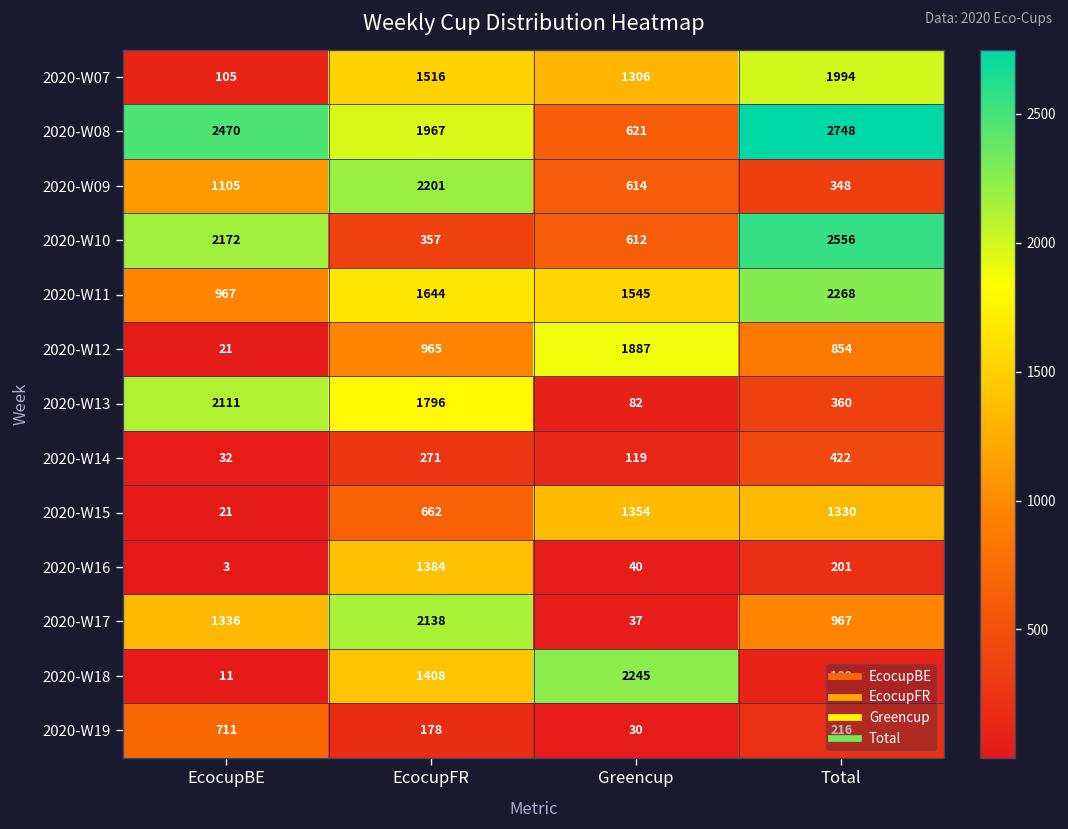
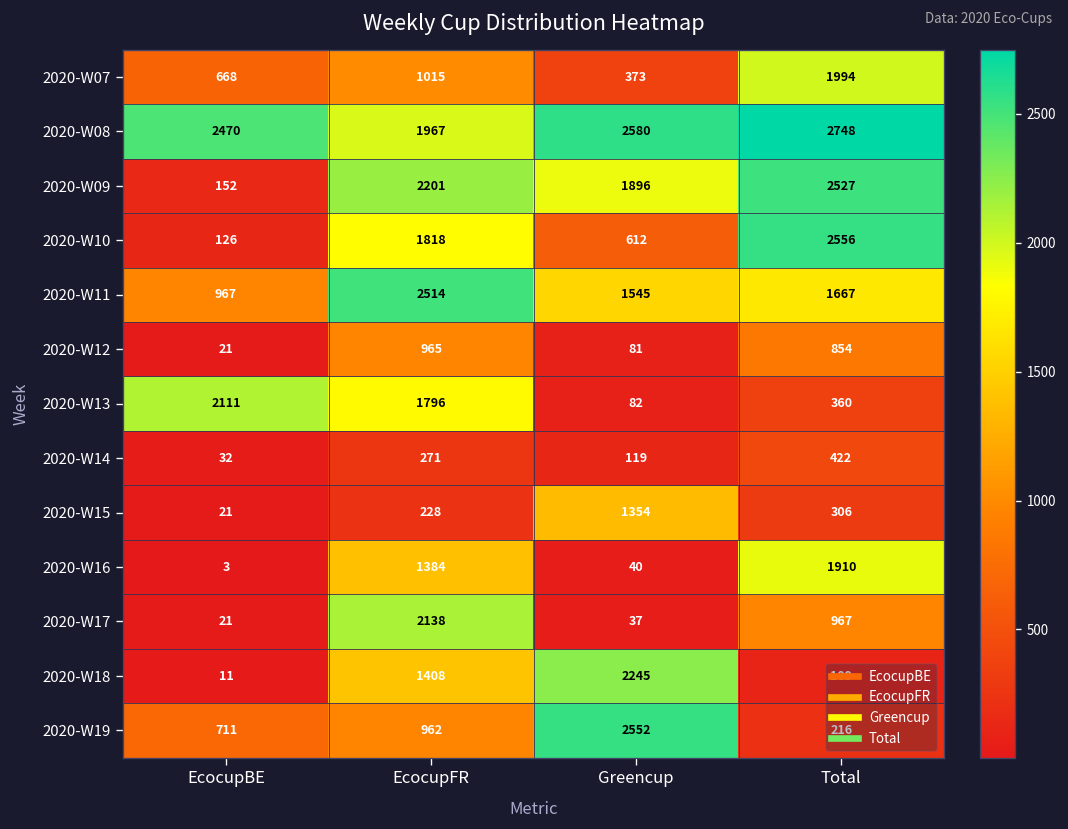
  {
    "2020-W07": {
-     "EcocupBE": 105,
-     "EcocupFR": 1516,
-     "Greencup": 1306,
+     "EcocupBE": 668,
+     "EcocupFR": 1015,
+     "Greencup": 373,
      "Total": 1994
    },
    "2020-W08": {
      "EcocupBE": 2470,
      "EcocupFR": 1967,
-     "Greencup": 621,
+     "Greencup": 2580,
      "Total": 2748
    },
    "2020-W09": {
-     "EcocupBE": 1105,
+     "EcocupBE": 152,
      "EcocupFR": 2201,
-     "Greencup": 614,
-     "Total": 348
+     "Greencup": 1896,
+     "Total": 2527
    },
    "2020-W10": {
-     "EcocupBE": 2172,
-     "EcocupFR": 357,
+     "EcocupBE": 126,
+     "EcocupFR": 1818,
      "Greencup": 612,
      "Total": 2556
    },
    "2020-W11": {
      "EcocupBE": 967,
-     "EcocupFR": 1644,
+     "EcocupFR": 2514,
      "Greencup": 1545,
-     "Total": 2268
+     "Total": 1667
    },
    "2020-W12": {
      "EcocupBE": 21,
      "EcocupFR": 965,
-     "Greencup": 1887,
+     "Greencup": 81,
      "Total": 854
    },
    "2020-W13": {
      "EcocupBE": 2111,
      "EcocupFR": 1796,
      "Greencup": 82,
      "Total": 360
    },
    "2020-W14": {
      "EcocupBE": 32,
      "EcocupFR": 271,
      "Greencup": 119,
      "Total": 422
    },
    "2020-W15": {
      "EcocupBE": 21,
-     "EcocupFR": 662,
+     "EcocupFR": 228,
      "Greencup": 1354,
-     "Total": 1330
+     "Total": 306
    },
    "2020-W16": {
      "EcocupBE": 3,
      "EcocupFR": 1384,
      "Greencup": 40,
-     "Total": 201
+     "Total": 1910
    },
    "2020-W17": {
-     "EcocupBE": 1336,
+     "EcocupBE": 21,
      "EcocupFR": 2138,
      "Greencup": 37,
      "Total": 967
    },
    "2020-W18": {
      "EcocupBE": 11,
      "EcocupFR": 1408,
      "Greencup": 2245
    },
    "2020-W19": {
      "EcocupBE": 711,
-     "EcocupFR": 178,
-     "Greencup": 30
+     "EcocupFR": 962,
+     "Greencup": 2552
    }
  }
